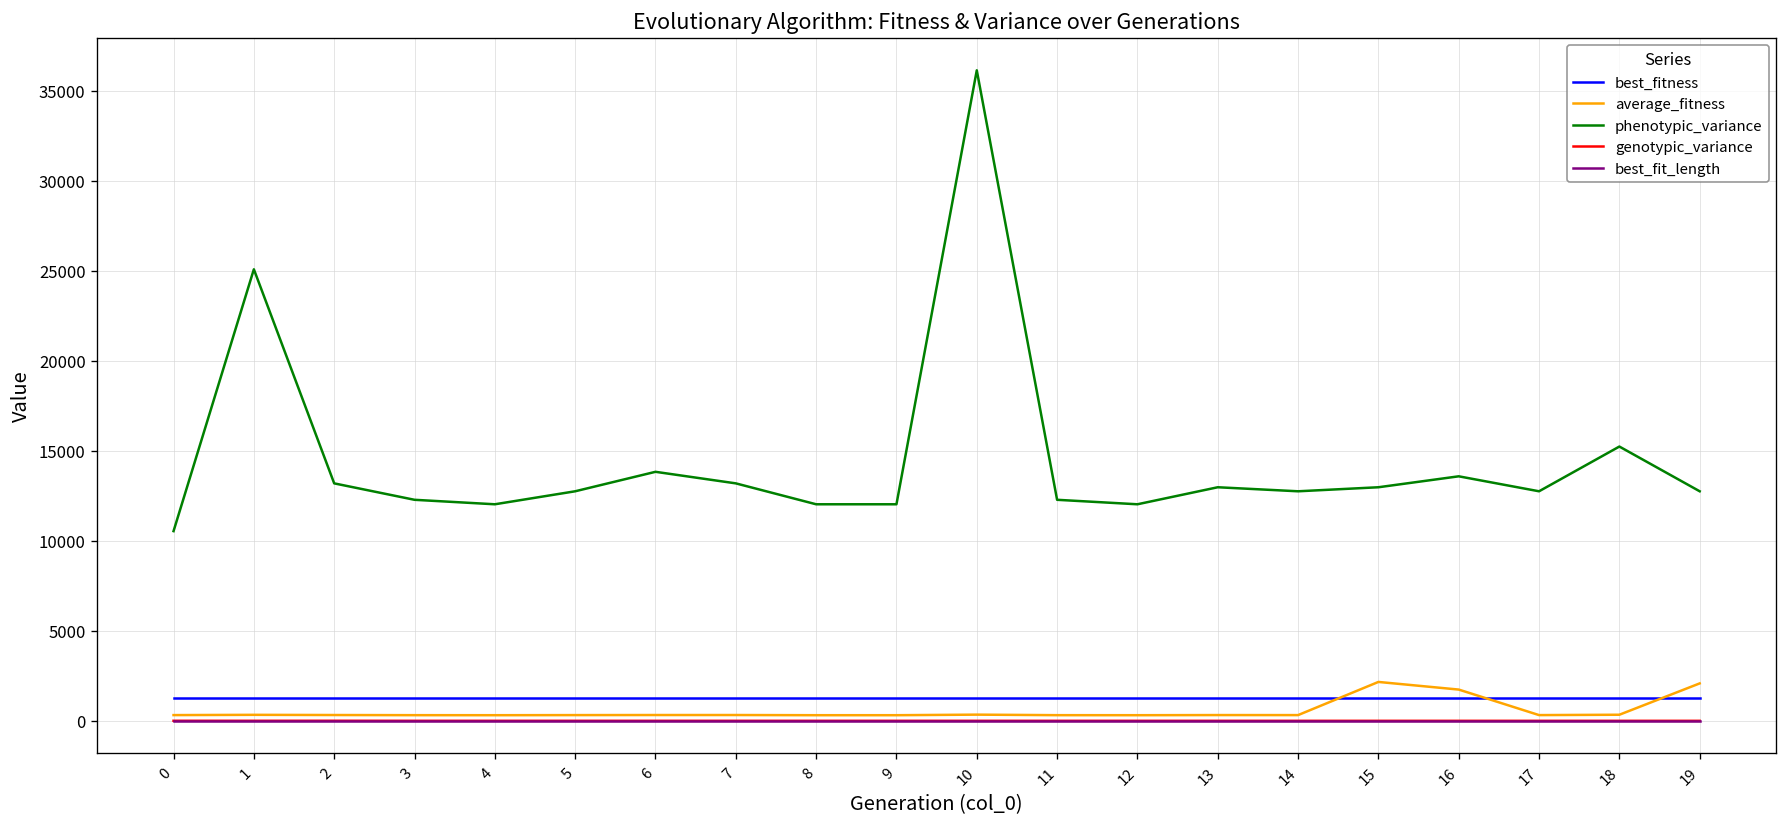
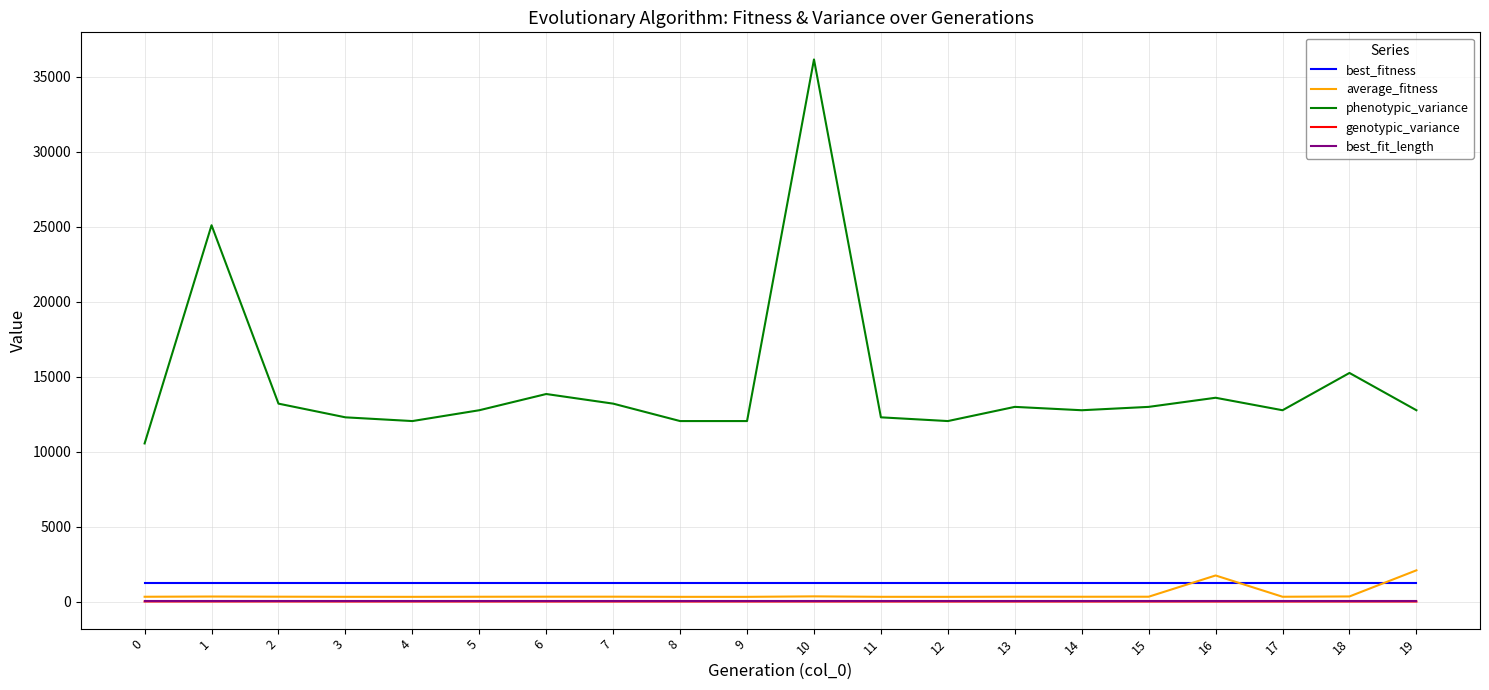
  {
    "best_fitness": {
      "0": 1300,
      "1": 1300,
      "2": 1300,
      "3": 1300,
      "4": 1300,
      "5": 1300,
      "6": 1300,
      "7": 1300,
      "8": 1300,
      "9": 1300,
      "10": 1300,
      "11": 1300,
      "12": 1300,
      "13": 1300,
      "14": 1300,
      "15": 1300,
      "16": 1300,
      "17": 1300,
      "18": 1300,
      "19": 1300
    },
    "average_fitness": {
      "0": 300,
      "1": 300,
      "2": 300,
      "3": 300,
      "4": 300,
      "5": 300,
      "6": 300,
      "7": 300,
      "8": 300,
      "9": 300,
      "10": 300,
      "11": 300,
      "12": 300,
      "13": 300,
      "14": 300,
-     "15": 2200,
+     "15": 300,
      "16": 1700,
      "17": 300,
      "18": 300,
      "19": 2100
    },
    "phenotypic_variance": {
      "0": 10500,
      "1": 25100,
      "2": 13200,
      "3": 12300,
      "4": 12000,
      "5": 12800,
      "6": 13800,
      "7": 13200,
      "8": 12000,
      "9": 12000,
      "10": 36100,
      "11": 12300,
      "12": 12000,
      "13": 13000,
      "14": 12800,
      "15": 13000,
      "16": 13600,
      "17": 12800,
      "18": 15200,
      "19": 12800
    },
    "best_fit_length": {
      "0": 0,
      "1": 0,
      "2": 0,
      "3": 0,
      "4": 0,
      "5": 0,
      "6": 0,
      "7": 0,
      "8": 0,
      "9": 0,
      "10": 0,
      "11": 0,
      "12": 0,
      "13": 0,
      "14": 0,
      "15": 0,
      "16": 0,
      "17": 0,
      "18": 0,
      "19": 0
    }
  }
